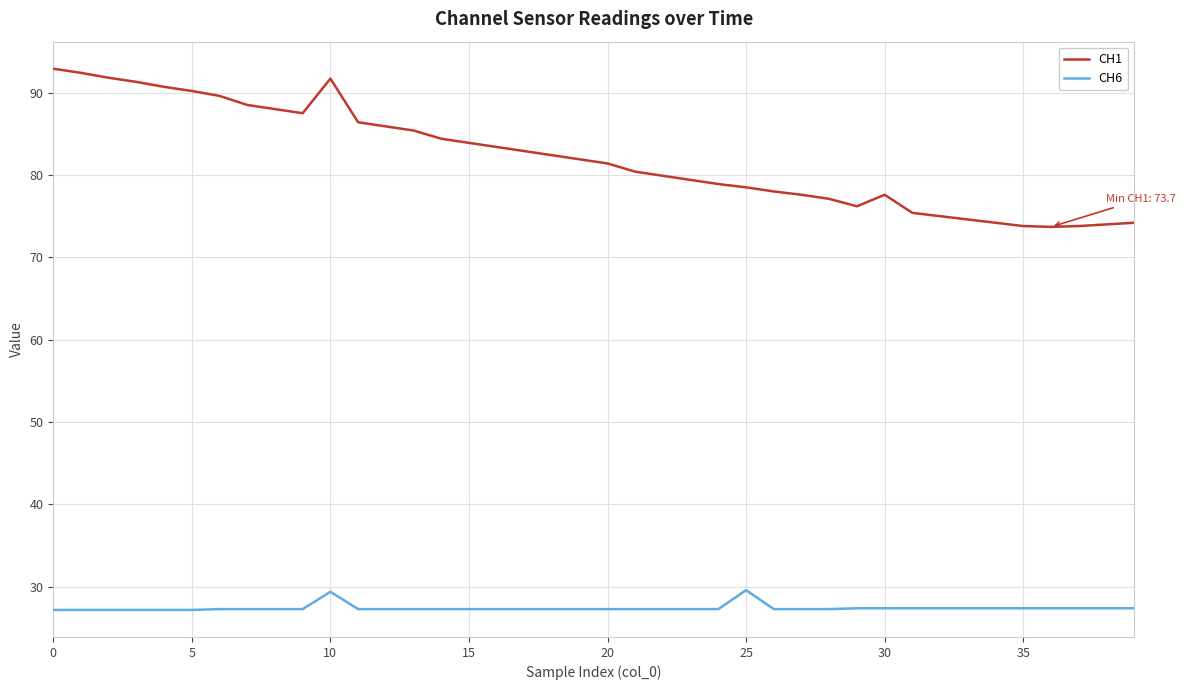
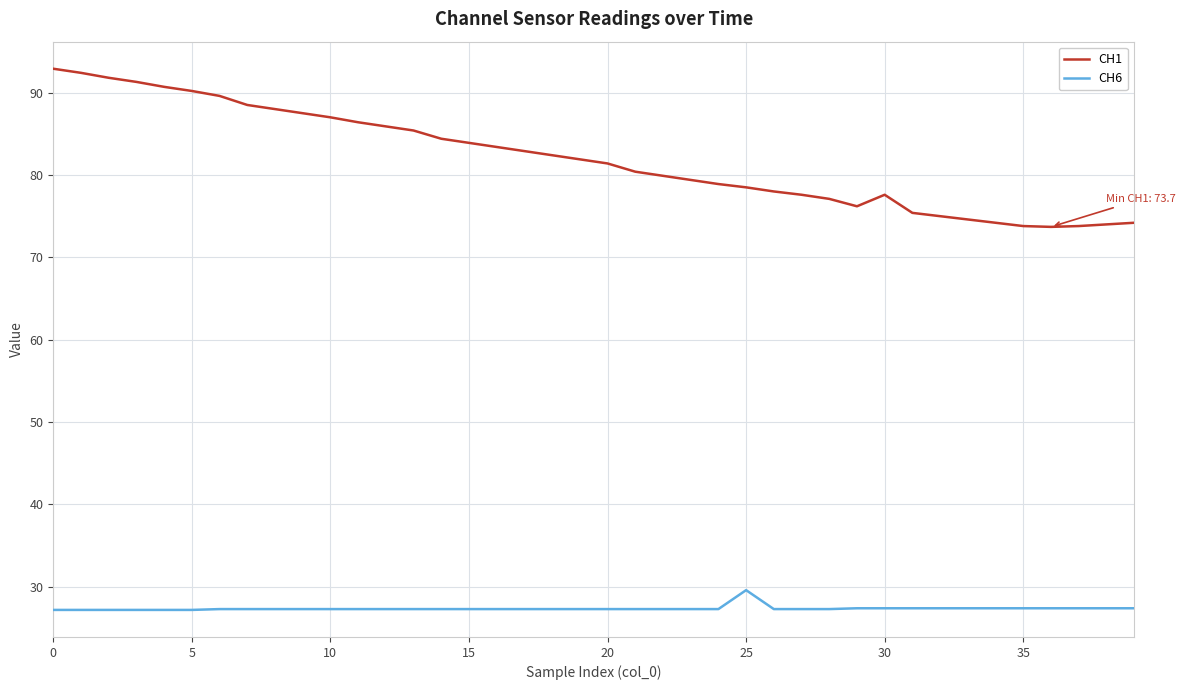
  {
    "CH1": {
      "0": 93,
      "5": 90,
-     "10": 92,
+     "10": 87,
      "15": 84,
      "20": 81,
      "25": 79,
      "30": 78,
      "35": 74
    },
    "CH6": {
      "0": 27,
      "5": 27,
-     "10": 29,
+     "10": 27,
      "15": 27,
      "20": 27,
      "25": 30,
      "30": 27,
      "35": 27
    }
  }
